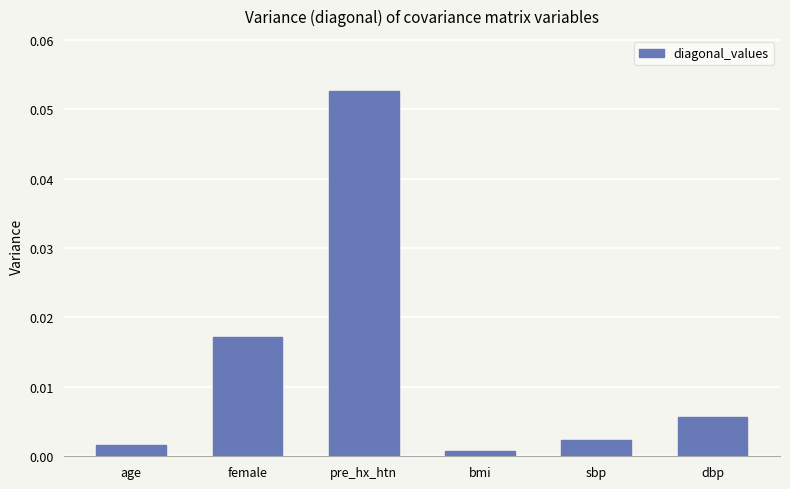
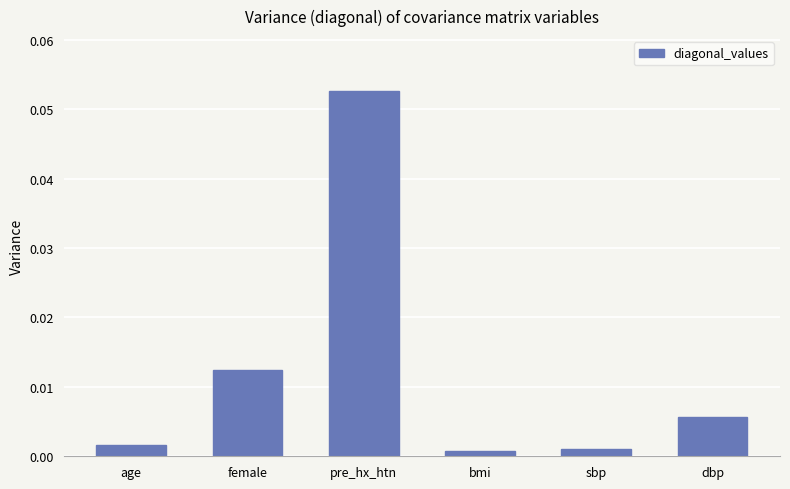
  {
    "age": 0.002,
-   "female": 0.017,
+   "female": 0.012,
    "pre_hx_htn": 0.053,
    "bmi": 0.001,
-   "sbp": 0.002,
+   "sbp": 0.001,
    "dbp": 0.006
  }
